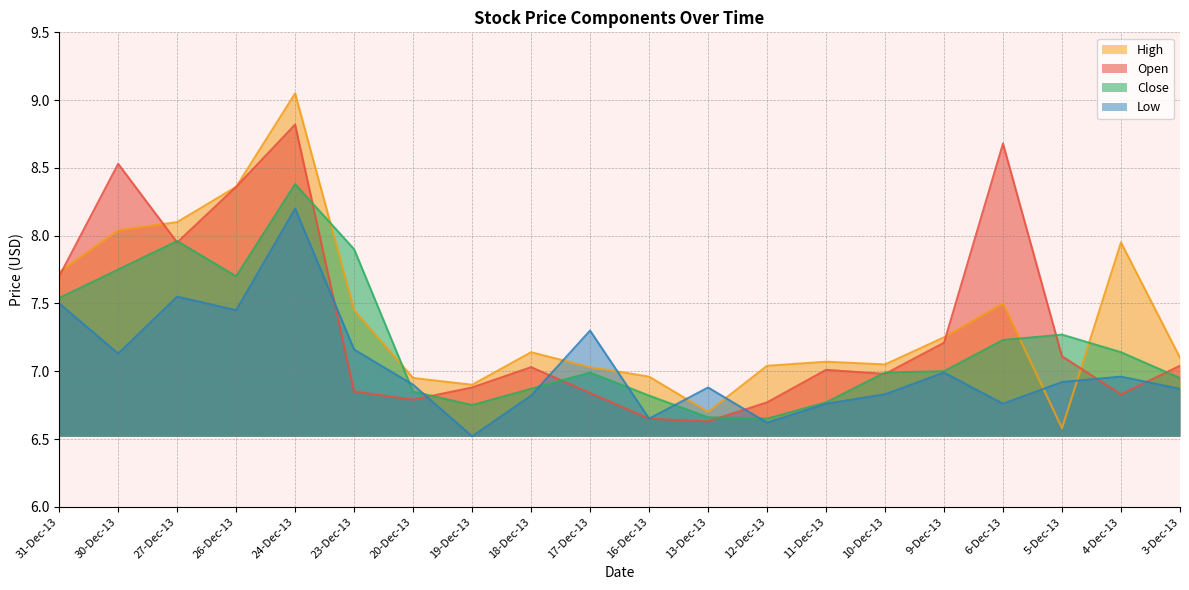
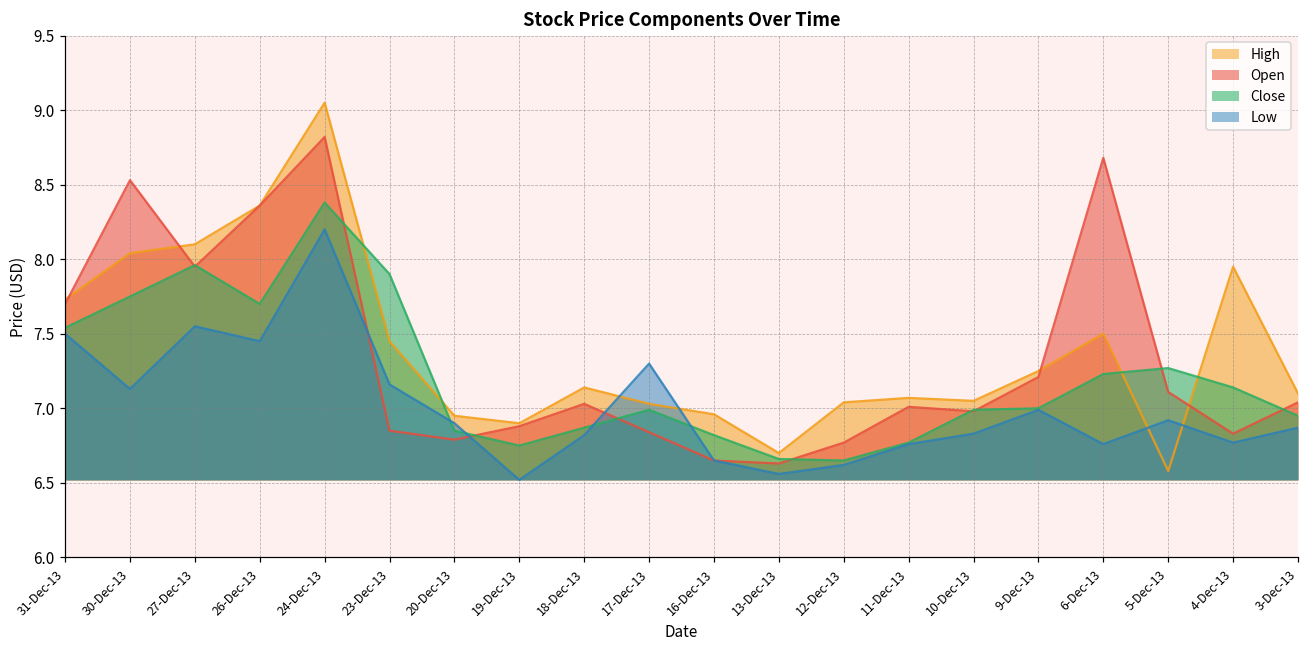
  {
    "High": {
      "31-Dec-13": 7.73,
      "30-Dec-13": 8.04,
      "27-Dec-13": 8.10,
      "24-Dec-13": 9.05,
      "23-Dec-13": 7.45,
      "20-Dec-13": 6.95,
      "19-Dec-13": 6.90,
      "18-Dec-13": 7.14,
      "17-Dec-13": 7.03,
      "16-Dec-13": 6.96,
      "13-Dec-13": 6.70,
      "12-Dec-13": 7.04,
      "11-Dec-13": 7.07,
      "10-Dec-13": 7.05,
      "9-Dec-13": 7.25,
      "6-Dec-13": 7.50,
      "5-Dec-13": 6.58,
      "4-Dec-13": 7.95,
      "3-Dec-13": 7.10
    },
    "Open": {
      "31-Dec-13": 7.70,
      "30-Dec-13": 8.53,
      "24-Dec-13": 8.82,
      "23-Dec-13": 6.85,
      "20-Dec-13": 6.79,
      "19-Dec-13": 6.88,
      "18-Dec-13": 7.03,
      "17-Dec-13": 6.84,
      "13-Dec-13": 6.63,
      "12-Dec-13": 6.77,
      "11-Dec-13": 7.01,
      "9-Dec-13": 7.21,
      "6-Dec-13": 8.68,
      "5-Dec-13": 7.11,
      "4-Dec-13": 6.83,
      "3-Dec-13": 7.04
    },
    "Close": {
      "31-Dec-13": 7.54,
      "30-Dec-13": 7.75,
      "26-Dec-13": 7.70,
      "24-Dec-13": 8.38,
      "23-Dec-13": 7.90,
      "20-Dec-13": 6.85,
      "19-Dec-13": 6.75,
      "18-Dec-13": 6.87,
      "17-Dec-13": 6.99,
      "16-Dec-13": 6.82,
      "13-Dec-13": 6.66,
      "12-Dec-13": 6.65,
      "6-Dec-13": 7.23,
      "5-Dec-13": 7.27,
      "4-Dec-13": 7.14,
      "3-Dec-13": 6.95
    },
    "Low": {
      "31-Dec-13": 7.50,
      "30-Dec-13": 7.13,
      "27-Dec-13": 7.55,
      "26-Dec-13": 7.45,
      "24-Dec-13": 8.20,
      "23-Dec-13": 7.16,
      "20-Dec-13": 6.90,
      "19-Dec-13": 6.52,
      "18-Dec-13": 6.82,
      "17-Dec-13": 7.30,
-     "13-Dec-13": 6.88,
+     "13-Dec-13": 6.56,
      "12-Dec-13": 6.62,
      "10-Dec-13": 6.83,
      "6-Dec-13": 6.76,
      "5-Dec-13": 6.92,
-     "4-Dec-13": 6.96,
+     "4-Dec-13": 6.77,
      "3-Dec-13": 6.87
    }
  }
